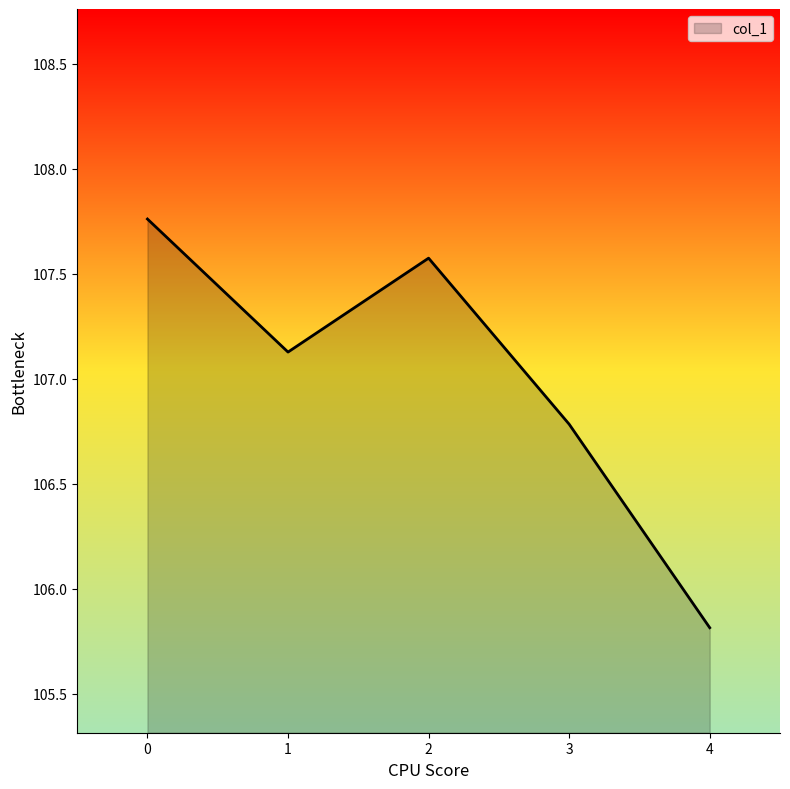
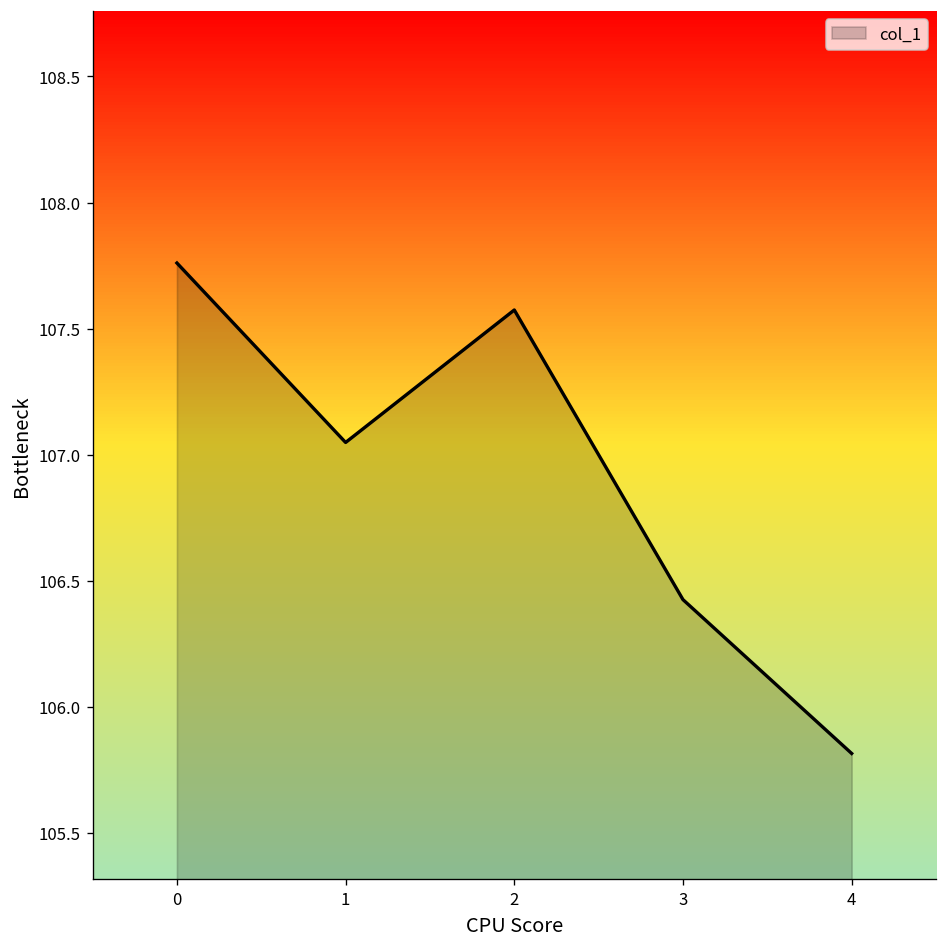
  {
    "0": 107.76,
-   "1": 107.13,
+   "1": 107.05,
    "2": 107.57,
-   "3": 106.78,
+   "3": 106.42,
    "4": 105.81
  }
